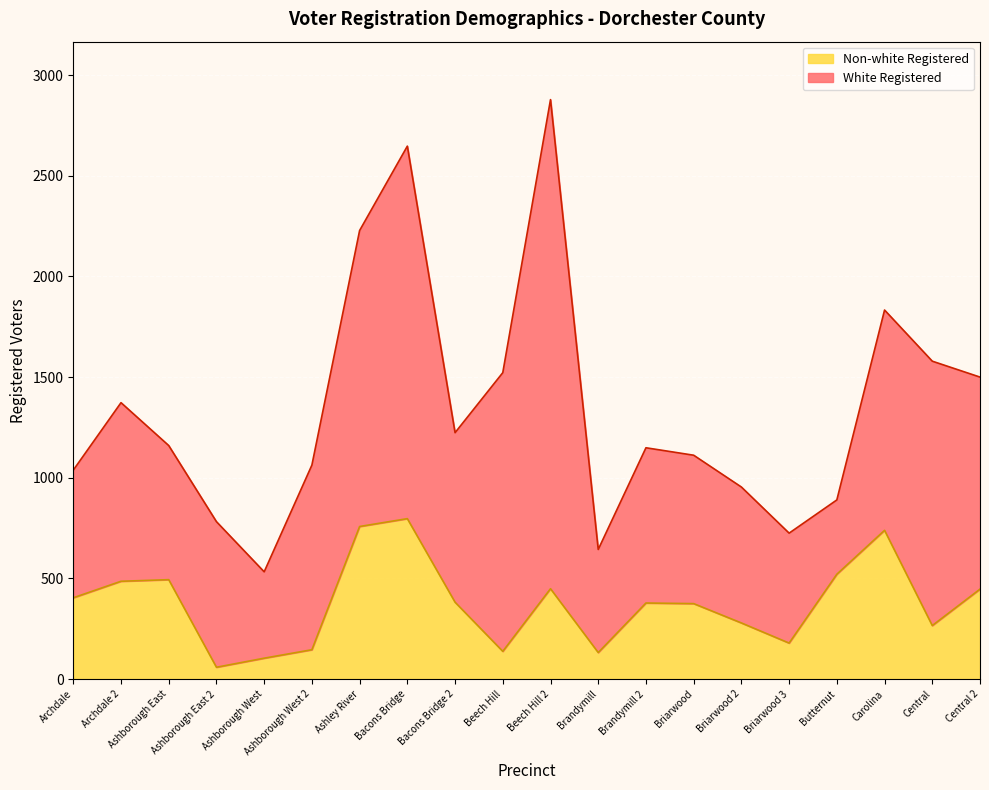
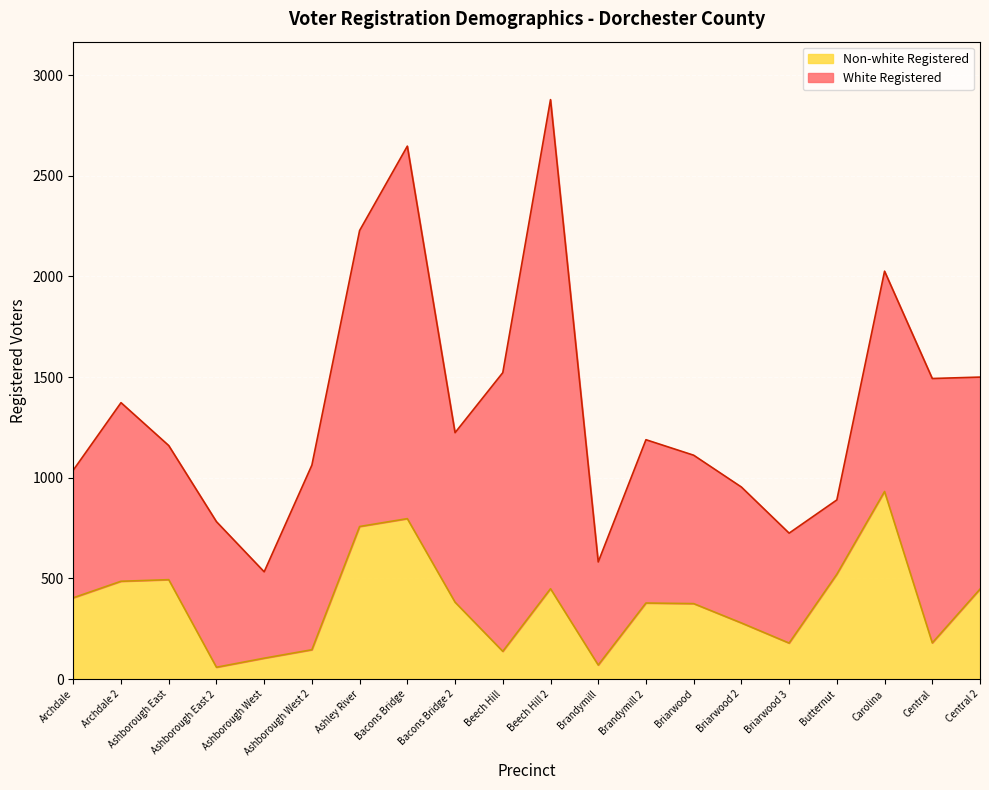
  {
    "Non-white Registered": {
      "Archdale": 400,
      "Archdale 2": 490,
      "Ashborough East": 490,
      "Ashborough East 2": 60,
      "Ashborough West": 100,
      "Ashborough West 2": 150,
      "Ashley River": 760,
      "Bacons Bridge": 800,
      "Bacons Bridge 2": 380,
      "Beech Hill": 140,
      "Beech Hill 2": 450,
-     "Brandymill": 130,
+     "Brandymill": 70,
      "Brandymill 2": 380,
      "Briarwood": 380,
      "Briarwood 2": 280,
      "Briarwood 3": 180,
      "Butternut": 520,
-     "Carolina": 740,
-     "Central": 270,
+     "Carolina": 930,
+     "Central": 180,
      "Central 2": 450
    },
    "White Registered": {
      "Archdale": 630,
      "Archdale 2": 890,
      "Ashborough East": 670,
      "Ashborough East 2": 720,
      "Ashborough West": 430,
      "Ashborough West 2": 920,
      "Ashley River": 1470,
      "Bacons Bridge": 1850,
      "Bacons Bridge 2": 840,
      "Beech Hill": 1380,
      "Beech Hill 2": 2430,
      "Brandymill": 510,
-     "Brandymill 2": 770,
+     "Brandymill 2": 810,
      "Briarwood": 740,
      "Briarwood 2": 680,
      "Briarwood 3": 550,
      "Butternut": 370,
      "Carolina": 1090,
      "Central": 1310,
      "Central 2": 1050
    }
  }
